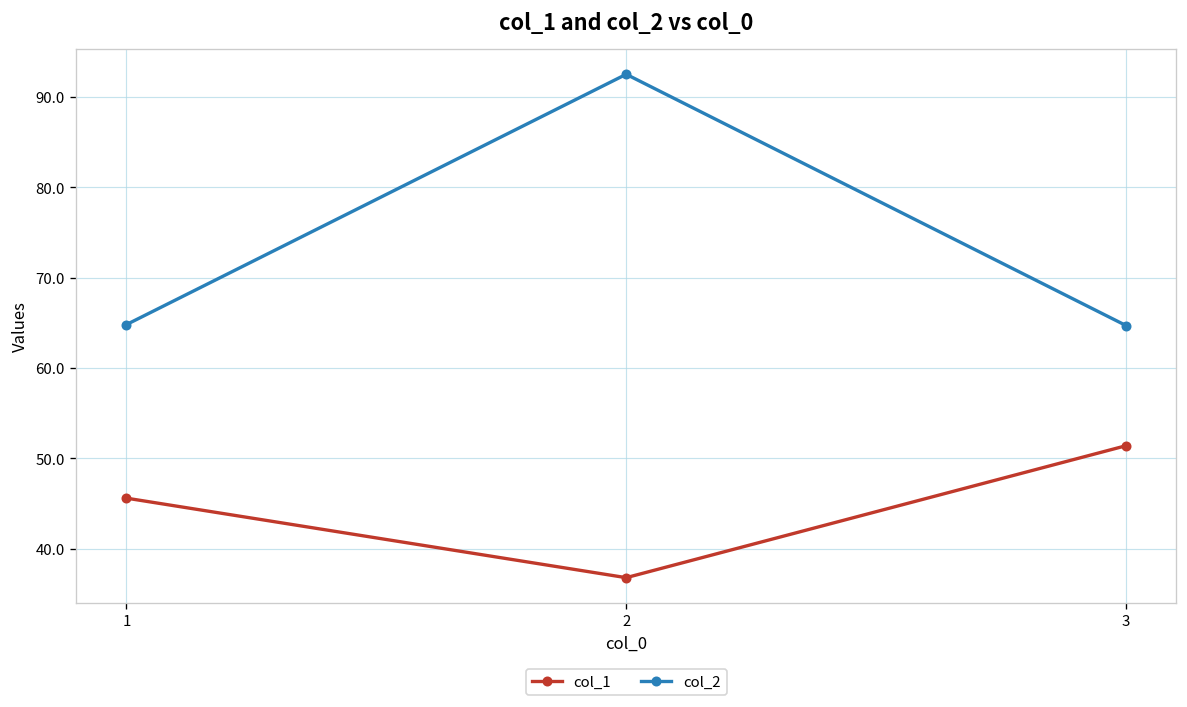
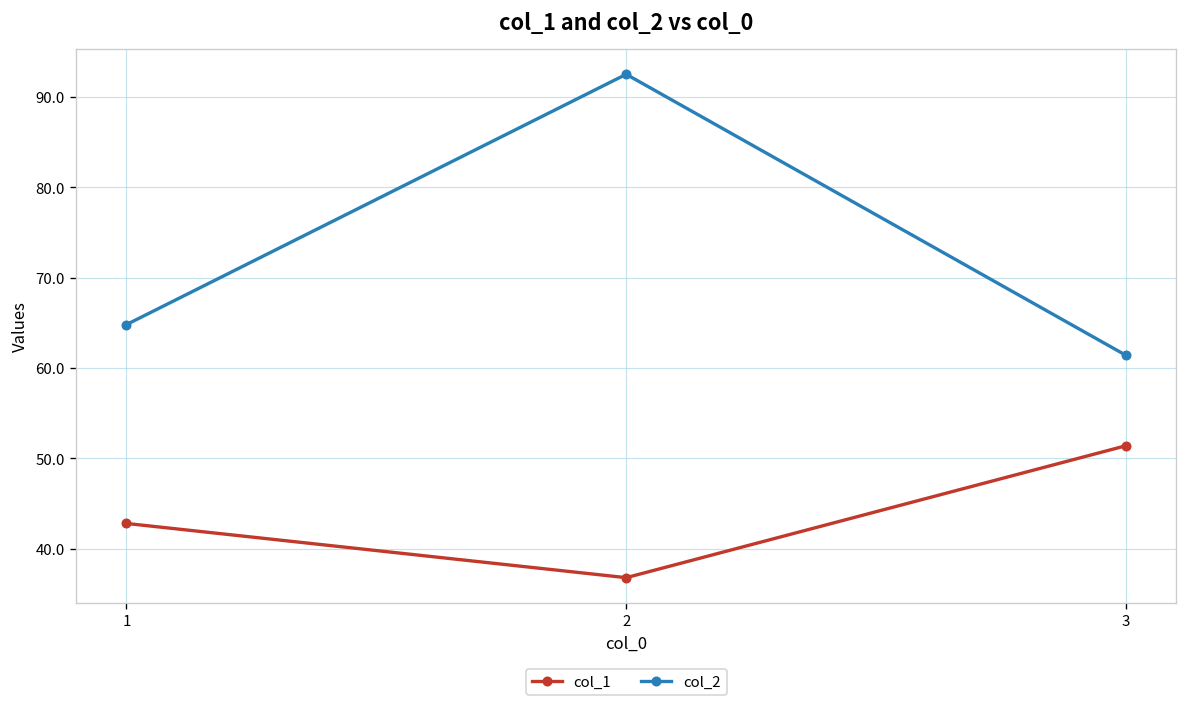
  {
    "col_1": {
-     "1": 46,
+     "1": 43,
      "2": 37,
      "3": 51
    },
    "col_2": {
      "1": 65,
      "2": 93,
-     "3": 65
+     "3": 61
    }
  }
